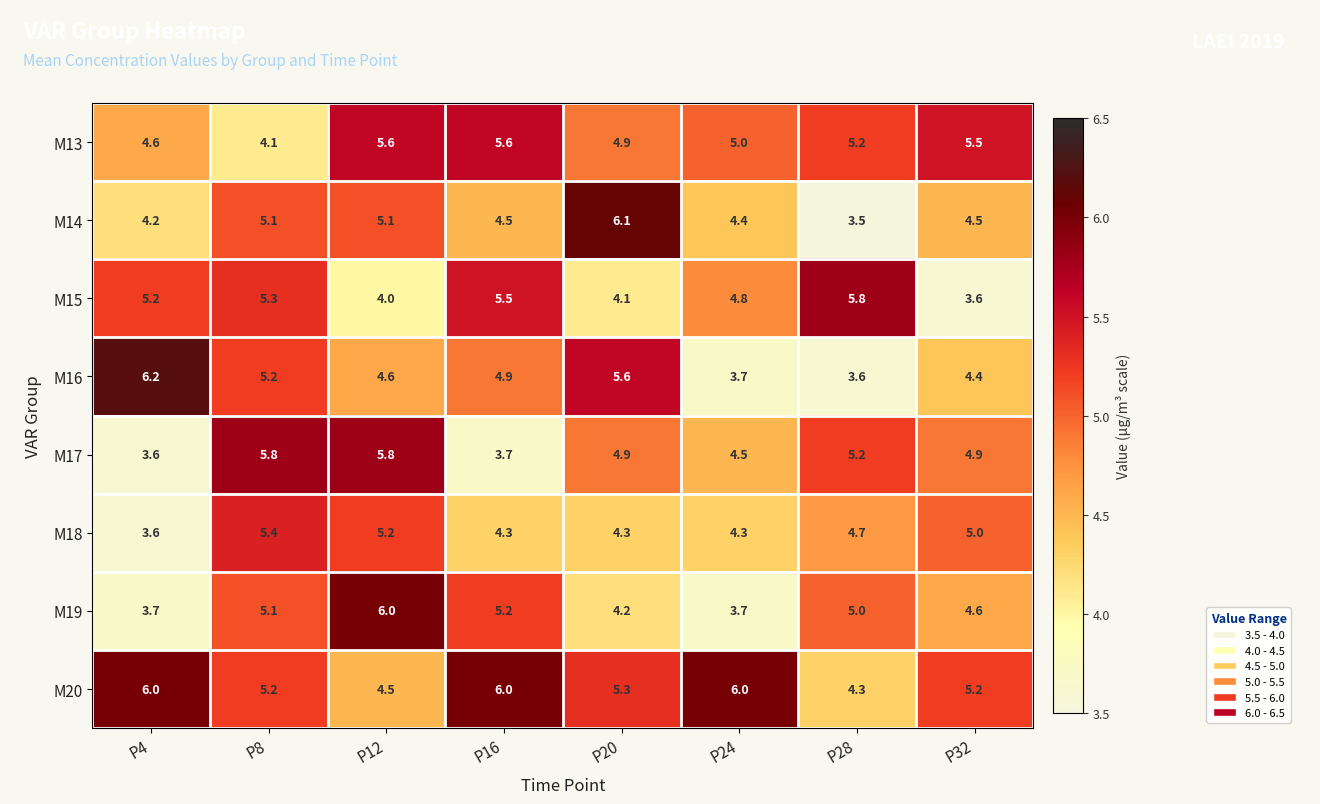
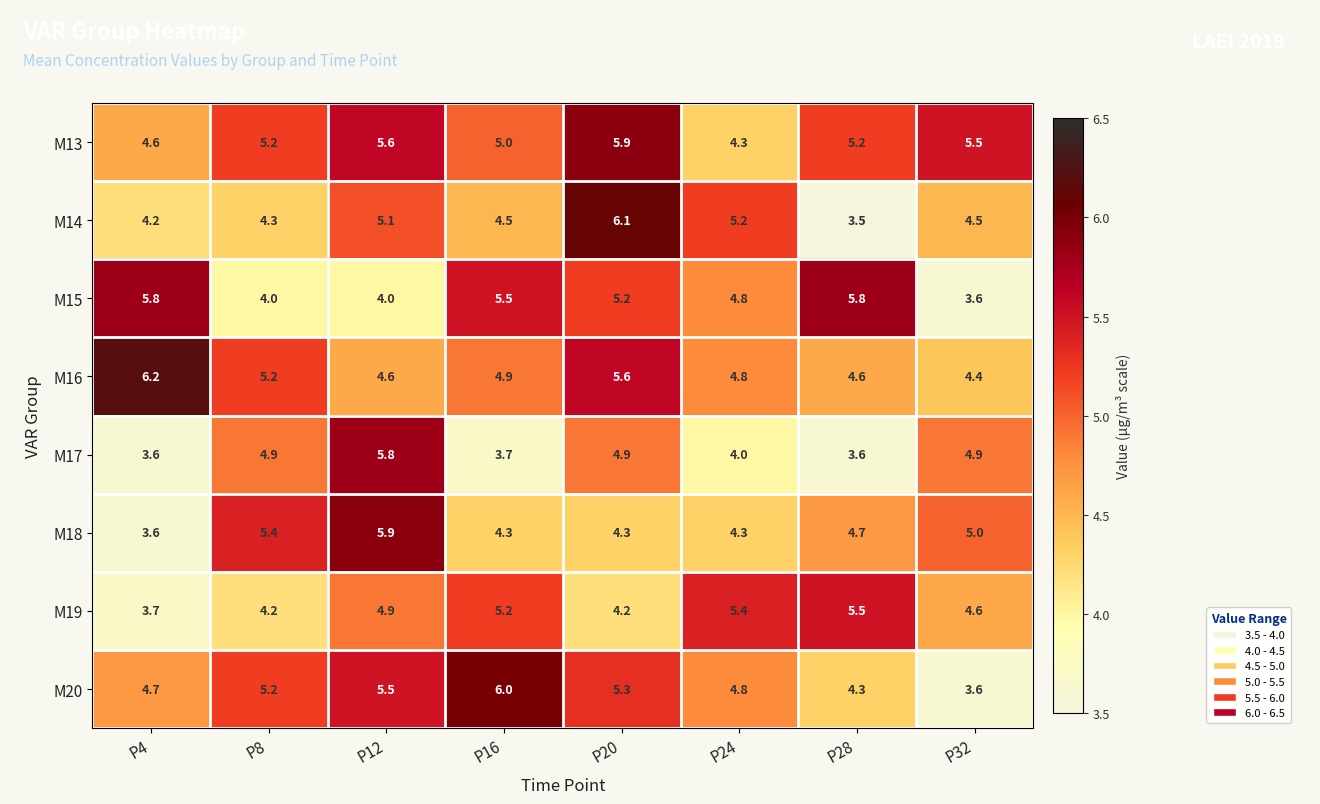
  {
    "M13": {
      "P4": 4.6,
-     "P8": 4.1,
+     "P8": 5.2,
      "P12": 5.6,
-     "P16": 5.6,
-     "P20": 4.9,
-     "P24": 5.0,
+     "P16": 5.0,
+     "P20": 5.9,
+     "P24": 4.3,
      "P28": 5.2,
      "P32": 5.5
    },
    "M14": {
      "P4": 4.2,
-     "P8": 5.1,
+     "P8": 4.3,
      "P12": 5.1,
      "P16": 4.5,
      "P20": 6.1,
-     "P24": 4.4,
+     "P24": 5.2,
      "P28": 3.5,
      "P32": 4.5
    },
    "M15": {
-     "P4": 5.2,
-     "P8": 5.3,
+     "P4": 5.8,
+     "P8": 4.0,
      "P12": 4.0,
      "P16": 5.5,
-     "P20": 4.1,
+     "P20": 5.2,
      "P24": 4.8,
      "P28": 5.8,
      "P32": 3.6
    },
    "M16": {
      "P4": 6.2,
      "P8": 5.2,
      "P12": 4.6,
      "P16": 4.9,
      "P20": 5.6,
-     "P24": 3.7,
-     "P28": 3.6,
+     "P24": 4.8,
+     "P28": 4.6,
      "P32": 4.4
    },
    "M17": {
      "P4": 3.6,
-     "P8": 5.8,
+     "P8": 4.9,
      "P12": 5.8,
      "P16": 3.7,
      "P20": 4.9,
-     "P24": 4.5,
-     "P28": 5.2,
+     "P24": 4.0,
+     "P28": 3.6,
      "P32": 4.9
    },
    "M18": {
      "P4": 3.6,
      "P8": 5.4,
-     "P12": 5.2,
+     "P12": 5.9,
      "P16": 4.3,
      "P20": 4.3,
      "P24": 4.3,
      "P28": 4.7,
      "P32": 5.0
    },
    "M19": {
      "P4": 3.7,
-     "P8": 5.1,
-     "P12": 6.0,
+     "P8": 4.2,
+     "P12": 4.9,
      "P16": 5.2,
      "P20": 4.2,
-     "P24": 3.7,
-     "P28": 5.0,
+     "P24": 5.4,
+     "P28": 5.5,
      "P32": 4.6
    },
    "M20": {
-     "P4": 6.0,
+     "P4": 4.7,
      "P8": 5.2,
-     "P12": 4.5,
+     "P12": 5.5,
      "P16": 6.0,
      "P20": 5.3,
-     "P24": 6.0,
+     "P24": 4.8,
      "P28": 4.3,
-     "P32": 5.2
+     "P32": 3.6
    }
  }
